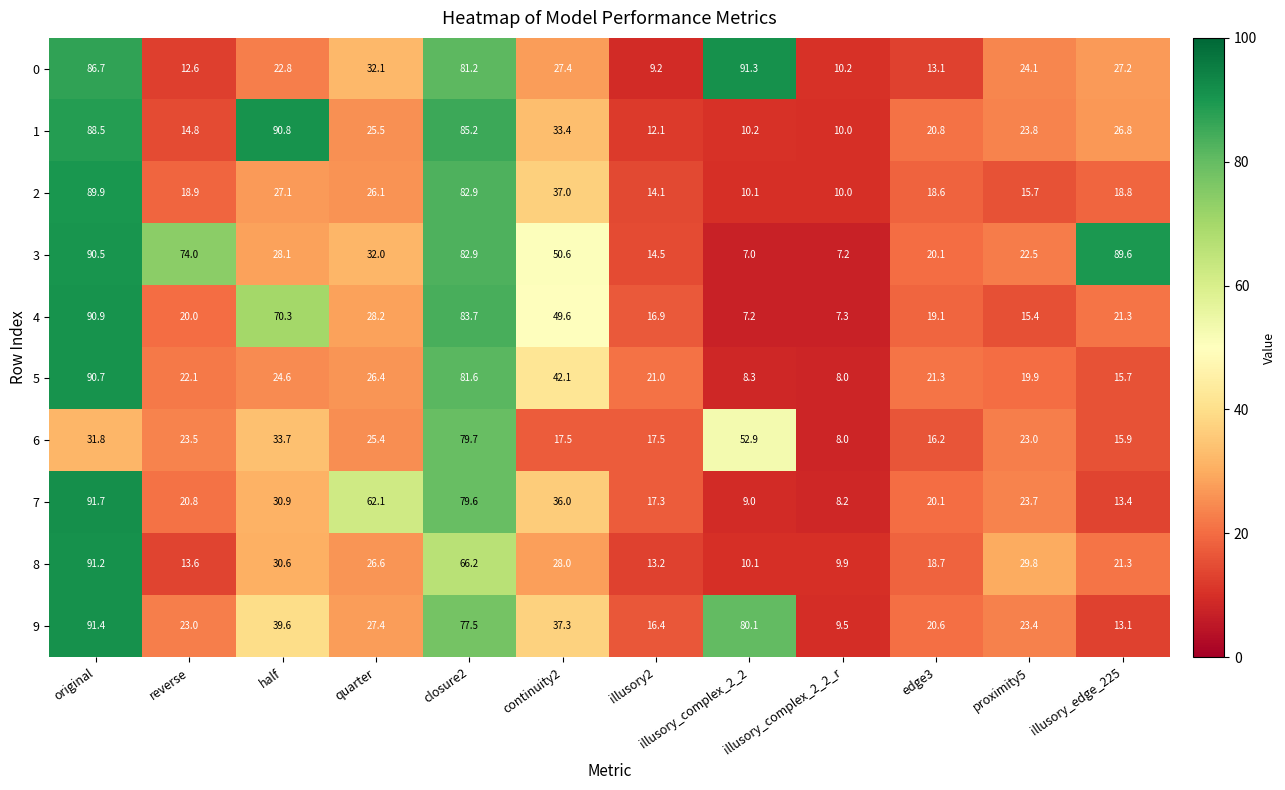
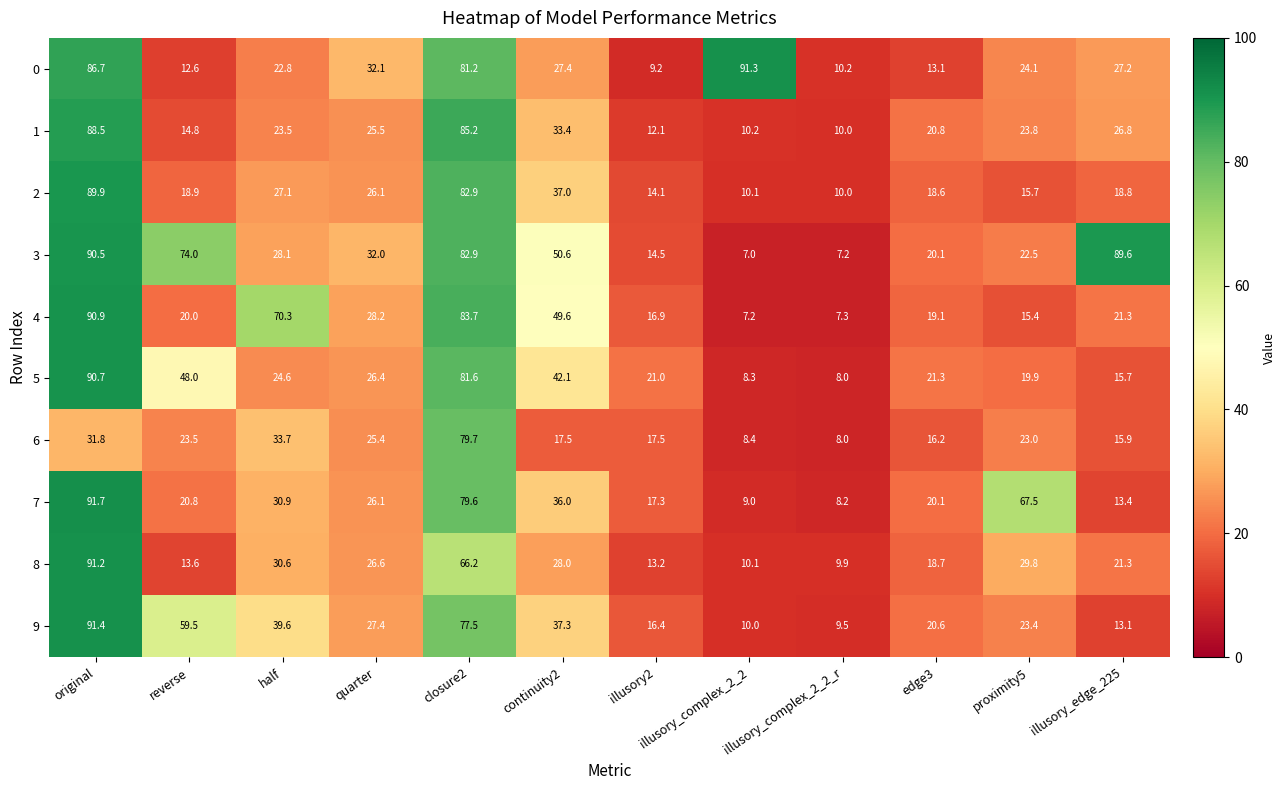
  {
    "0": {
      "original": 86.7,
      "reverse": 12.6,
      "half": 22.8,
      "quarter": 32.1,
      "closure2": 81.2,
      "continuity2": 27.4,
      "illusory2": 9.2,
      "illusory_complex_2_2": 91.3,
      "illusory_complex_2_2_r": 10.2,
      "edge3": 13.1,
      "proximity5": 24.1,
      "illusory_edge_225": 27.2
    },
    "1": {
      "original": 88.5,
      "reverse": 14.8,
-     "half": 90.8,
+     "half": 23.5,
      "quarter": 25.5,
      "closure2": 85.2,
      "continuity2": 33.4,
      "illusory2": 12.1,
      "illusory_complex_2_2": 10.2,
      "illusory_complex_2_2_r": 10.0,
      "edge3": 20.8,
      "proximity5": 23.8,
      "illusory_edge_225": 26.8
    },
    "2": {
      "original": 89.9,
      "reverse": 18.9,
      "half": 27.1,
      "quarter": 26.1,
      "closure2": 82.9,
      "continuity2": 37.0,
      "illusory2": 14.1,
      "illusory_complex_2_2": 10.1,
      "illusory_complex_2_2_r": 10.0,
      "edge3": 18.6,
      "proximity5": 15.7,
      "illusory_edge_225": 18.8
    },
    "3": {
      "original": 90.5,
      "reverse": 74.0,
      "half": 28.1,
      "quarter": 32.0,
      "closure2": 82.9,
      "continuity2": 50.6,
      "illusory2": 14.5,
      "illusory_complex_2_2": 7.0,
      "illusory_complex_2_2_r": 7.2,
      "edge3": 20.1,
      "proximity5": 22.5,
      "illusory_edge_225": 89.6
    },
    "4": {
      "original": 90.9,
      "reverse": 20.0,
      "half": 70.3,
      "quarter": 28.2,
      "closure2": 83.7,
      "continuity2": 49.6,
      "illusory2": 16.9,
      "illusory_complex_2_2": 7.2,
      "illusory_complex_2_2_r": 7.3,
      "edge3": 19.1,
      "proximity5": 15.4,
      "illusory_edge_225": 21.3
    },
    "5": {
      "original": 90.7,
-     "reverse": 22.1,
+     "reverse": 48.0,
      "half": 24.6,
      "quarter": 26.4,
      "closure2": 81.6,
      "continuity2": 42.1,
      "illusory2": 21.0,
      "illusory_complex_2_2": 8.3,
      "illusory_complex_2_2_r": 8.0,
      "edge3": 21.3,
      "proximity5": 19.9,
      "illusory_edge_225": 15.7
    },
    "6": {
      "original": 31.8,
      "reverse": 23.5,
      "half": 33.7,
      "quarter": 25.4,
      "closure2": 79.7,
      "continuity2": 17.5,
      "illusory2": 17.5,
-     "illusory_complex_2_2": 52.9,
+     "illusory_complex_2_2": 8.4,
      "illusory_complex_2_2_r": 8.0,
      "edge3": 16.2,
      "proximity5": 23.0,
      "illusory_edge_225": 15.9
    },
    "7": {
      "original": 91.7,
      "reverse": 20.8,
      "half": 30.9,
-     "quarter": 62.1,
+     "quarter": 26.1,
      "closure2": 79.6,
      "continuity2": 36.0,
      "illusory2": 17.3,
      "illusory_complex_2_2": 9.0,
      "illusory_complex_2_2_r": 8.2,
      "edge3": 20.1,
-     "proximity5": 23.7,
+     "proximity5": 67.5,
      "illusory_edge_225": 13.4
    },
    "8": {
      "original": 91.2,
      "reverse": 13.6,
      "half": 30.6,
      "quarter": 26.6,
      "closure2": 66.2,
      "continuity2": 28.0,
      "illusory2": 13.2,
      "illusory_complex_2_2": 10.1,
      "illusory_complex_2_2_r": 9.9,
      "edge3": 18.7,
      "proximity5": 29.8,
      "illusory_edge_225": 21.3
    },
    "9": {
      "original": 91.4,
-     "reverse": 23.0,
+     "reverse": 59.5,
      "half": 39.6,
      "quarter": 27.4,
      "closure2": 77.5,
      "continuity2": 37.3,
      "illusory2": 16.4,
-     "illusory_complex_2_2": 80.1,
+     "illusory_complex_2_2": 10.0,
      "illusory_complex_2_2_r": 9.5,
      "edge3": 20.6,
      "proximity5": 23.4,
      "illusory_edge_225": 13.1
    }
  }
